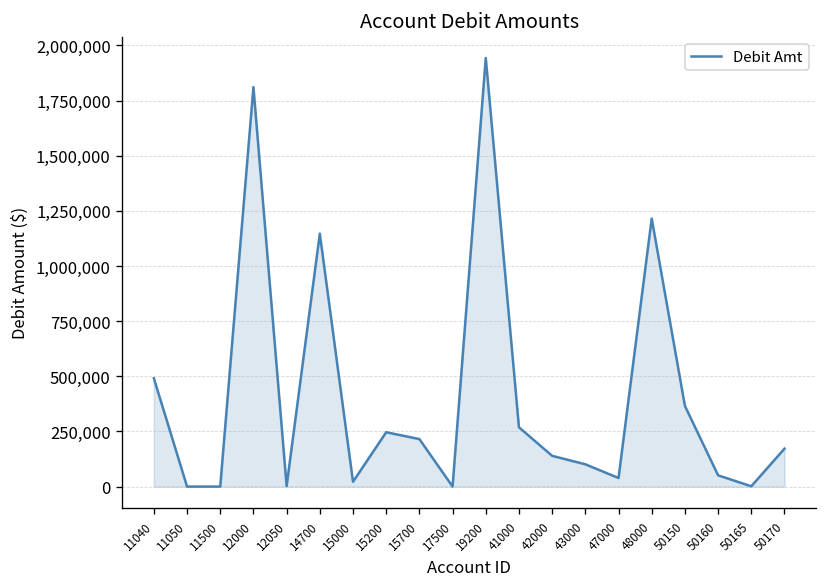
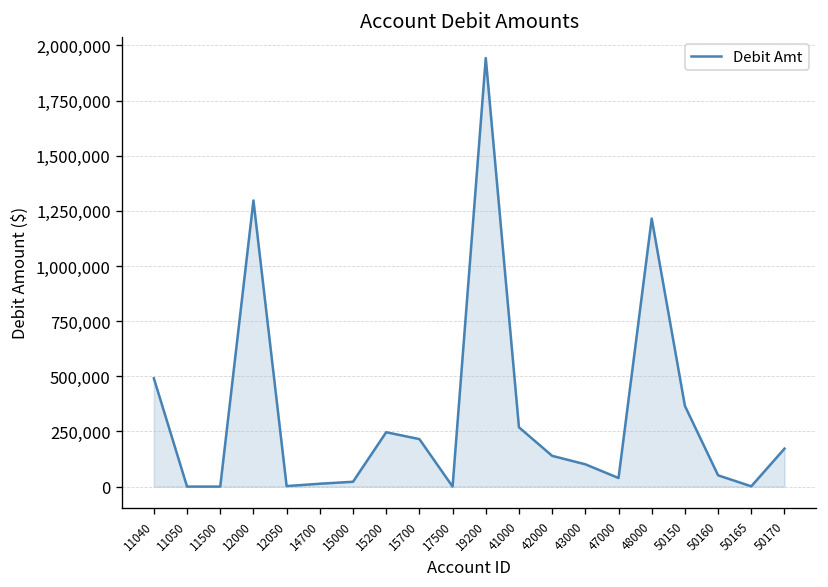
  {
    "11040": "490,000",
    "11050": "0",
    "11500": "0",
-   "12000": "1,810,000",
+   "12000": "1,300,000",
    "12050": "0",
-   "14700": "1,150,000",
+   "14700": "10,000",
    "15000": "20,000",
    "15200": "250,000",
    "15700": "220,000",
    "17500": "0",
    "19200": "1,940,000",
    "41000": "270,000",
    "42000": "140,000",
    "43000": "100,000",
    "47000": "40,000",
    "48000": "1,220,000",
    "50150": "370,000",
    "50160": "50,000",
    "50165": "0",
    "50170": "170,000"
  }
